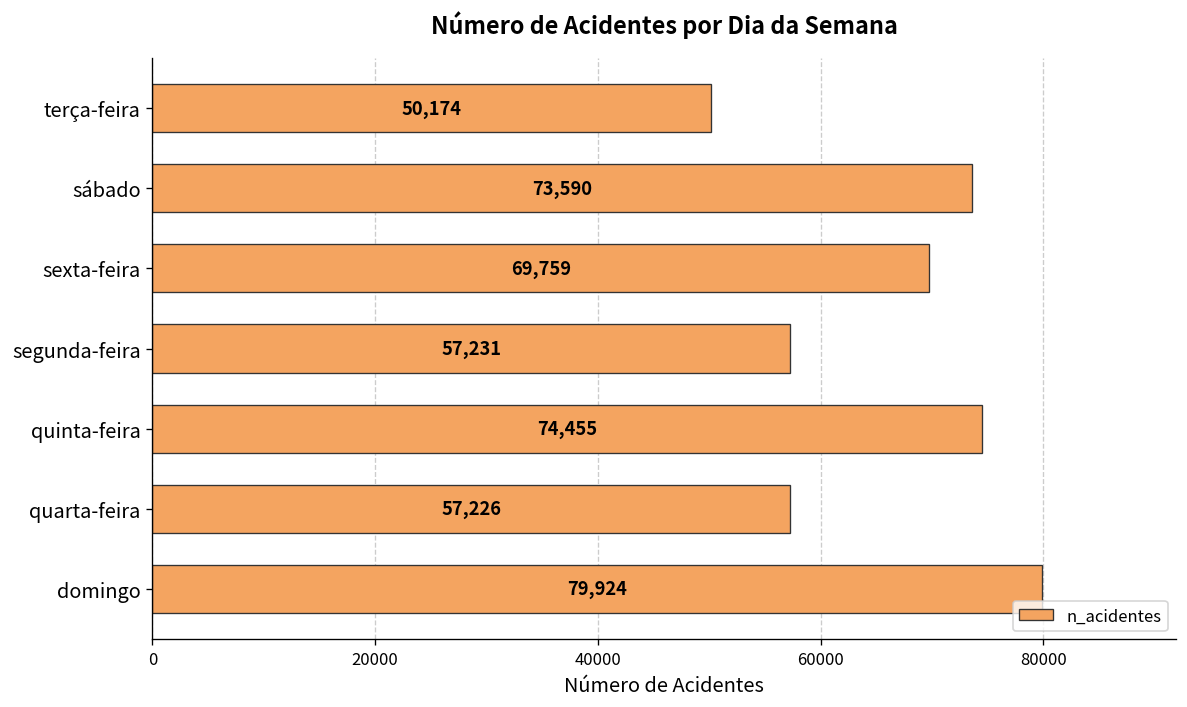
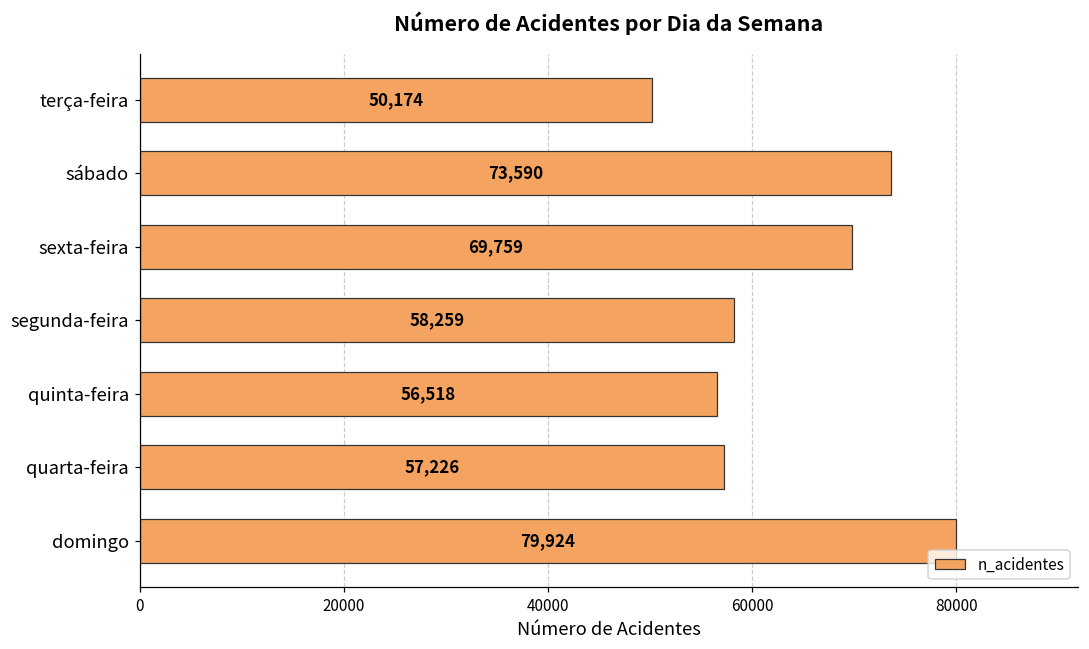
  {
    "terça-feira": "50,174",
    "sábado": "73,590",
    "sexta-feira": "69,759",
-   "segunda-feira": "57,231",
-   "quinta-feira": "74,455",
+   "segunda-feira": "58,259",
+   "quinta-feira": "56,518",
    "quarta-feira": "57,226",
    "domingo": "79,924"
  }
